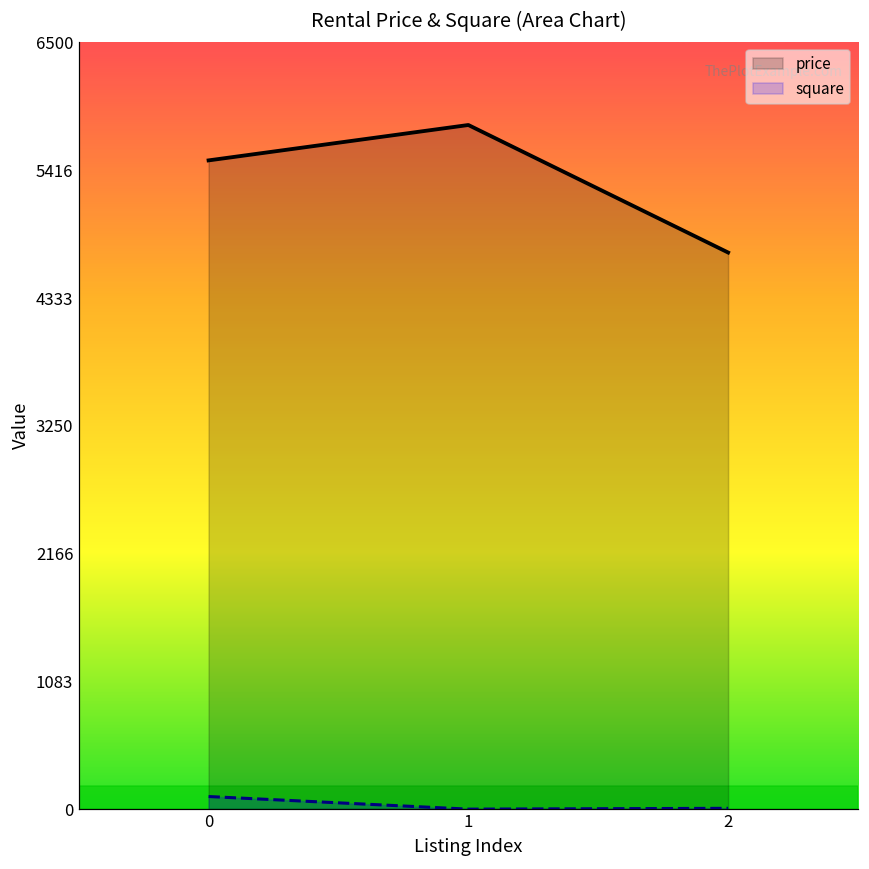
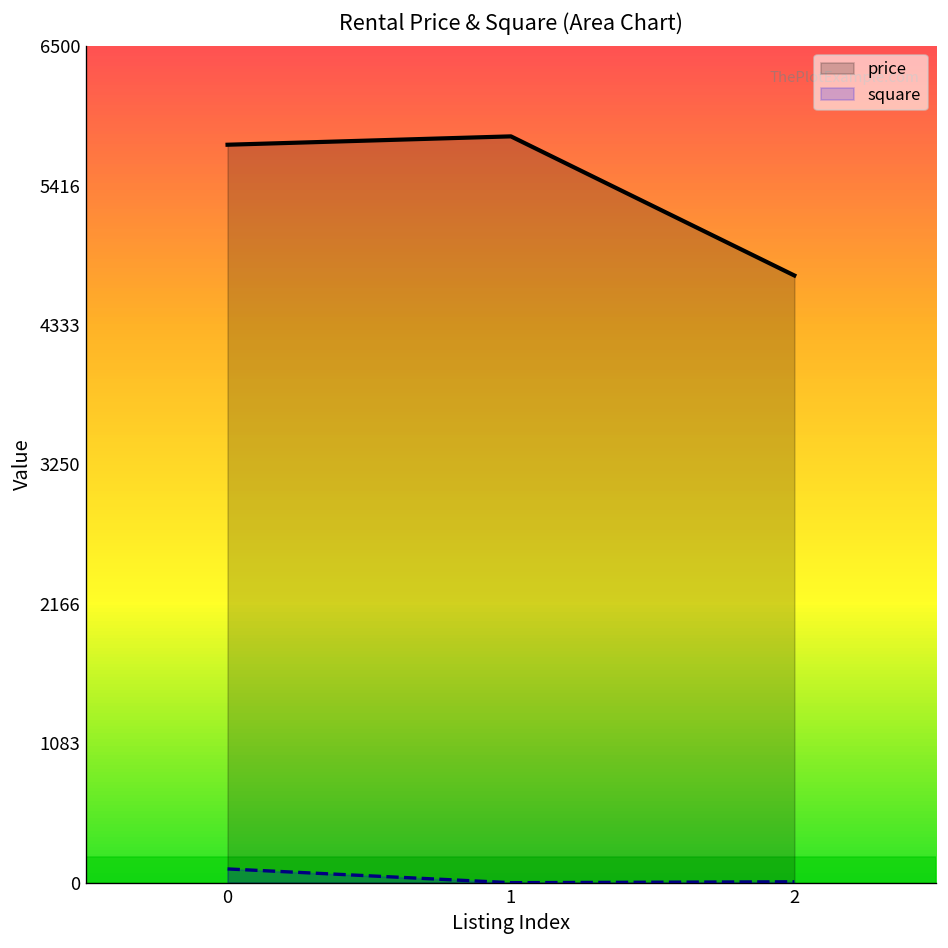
  {
    "price": {
-     "0": 5500,
+     "0": 5740,
      "1": 5800,
      "2": 4720
    }
  }
